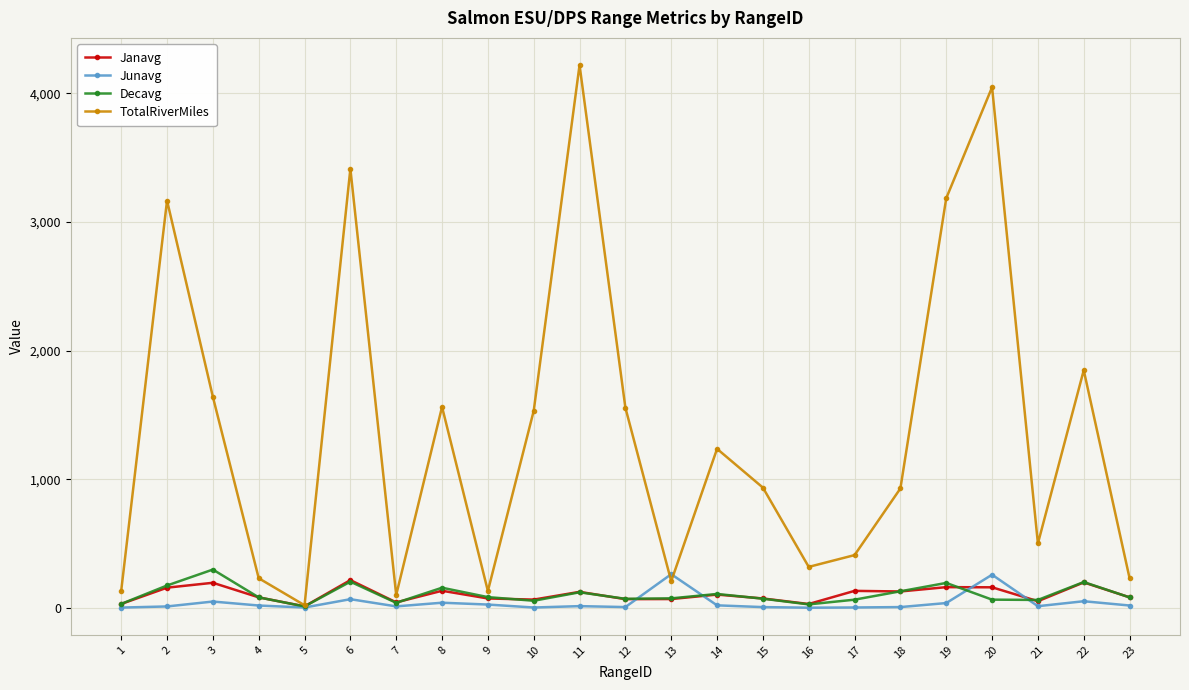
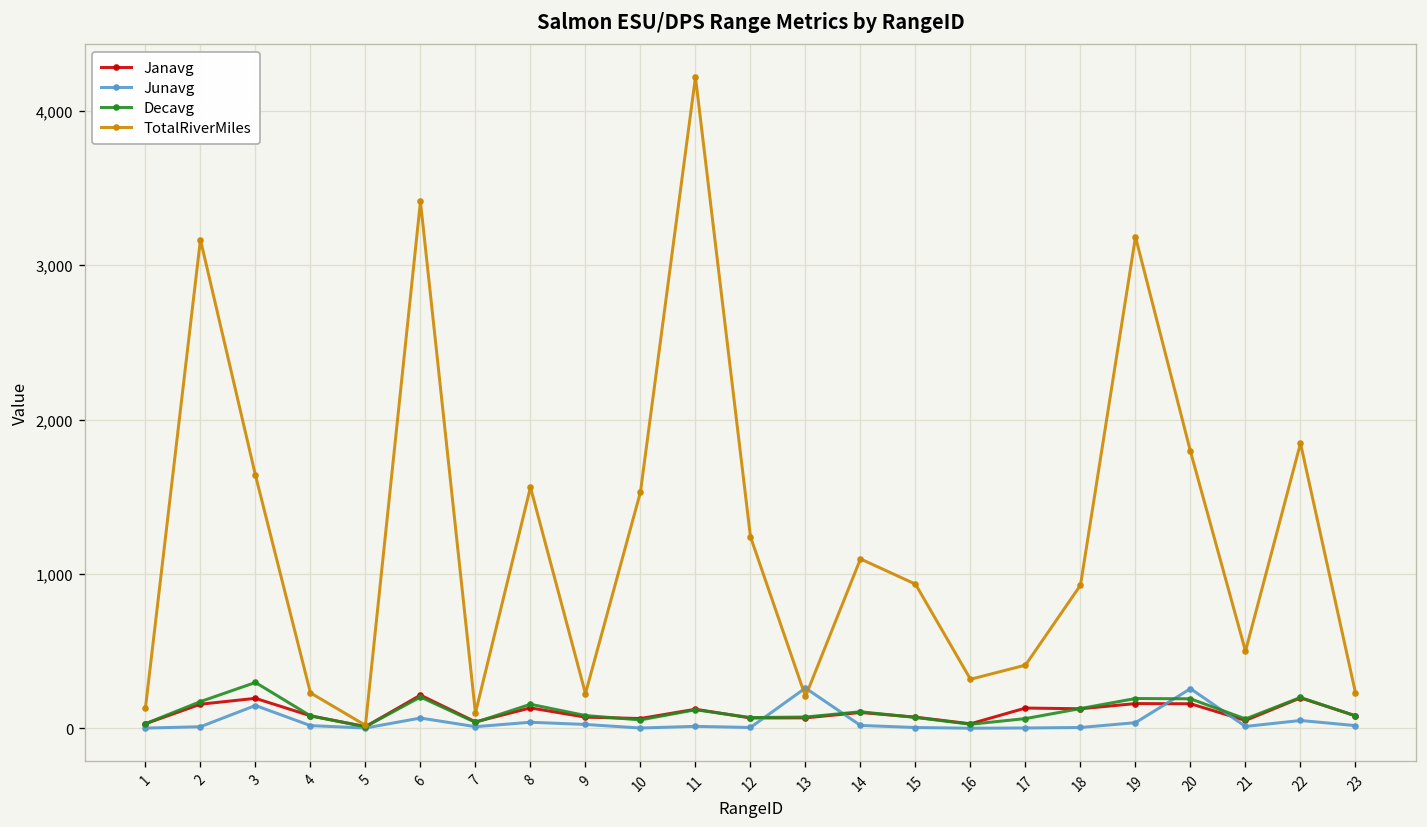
  {
    "Janavg": {
      "3": "190",
      "8": "130",
      "17": "130",
      "19": "160",
      "20": "160"
    },
    "Junavg": {
      "1": "0",
      "2": "10",
-     "3": "50",
+     "3": "150",
      "4": "20",
      "6": "70",
      "7": "10",
      "8": "40",
      "9": "30",
      "10": "0",
      "11": "10",
      "12": "10",
      "13": "260",
      "14": "20",
      "15": "10",
      "16": "0",
      "17": "0",
      "18": "10",
      "19": "40",
      "20": "260",
      "21": "10",
      "22": "50",
      "23": "20"
    },
    "Decavg": {
      "3": "300",
      "8": "160",
      "17": "60",
      "19": "190",
-     "20": "60"
+     "20": "190"
    },
    "TotalRiverMiles": {
      "1": "130",
      "2": "3,170",
      "3": "1,640",
      "4": "230",
      "6": "3,410",
      "7": "100",
      "8": "1,560",
-     "9": "130",
+     "9": "230",
      "10": "1,530",
      "11": "4,220",
-     "12": "1,560",
+     "12": "1,240",
      "13": "210",
-     "14": "1,240",
+     "14": "1,100",
      "15": "930",
      "16": "320",
      "17": "410",
      "18": "930",
      "19": "3,180",
-     "20": "4,050",
+     "20": "1,790",
      "21": "500",
      "22": "1,850",
      "23": "230"
    }
  }
